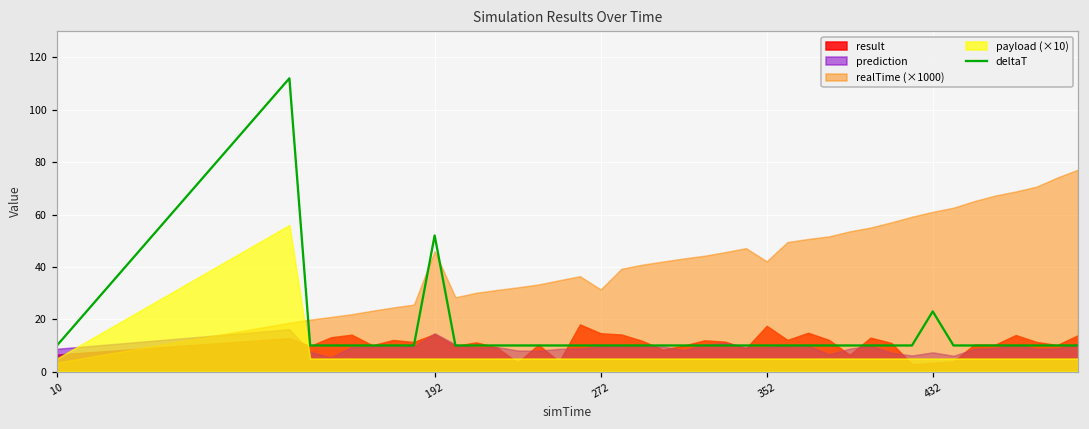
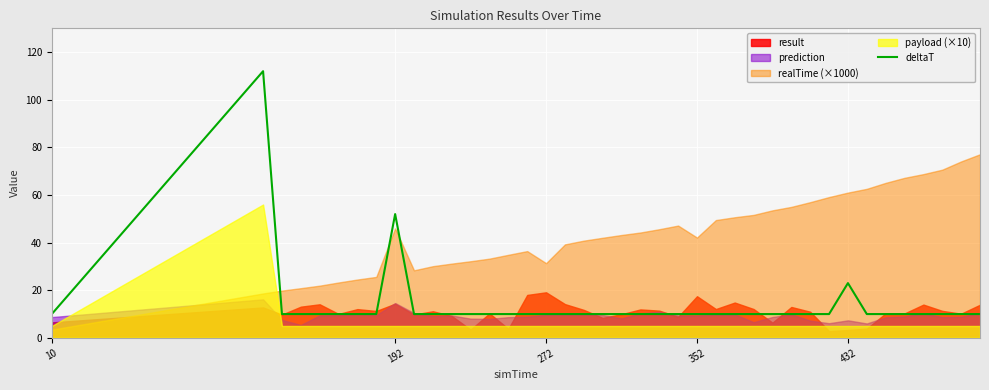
  {
    "deltaT": {
      "10": 10,
      "192": 52,
      "432": 23
    },
    "result": {
      "10": 7,
-     "272": 15,
+     "272": 19,
      "352": 17,
      "432": 3
    },
    "prediction": {
      "10": 9,
      "432": 7
    },
    "realTime (×1000)": {
      "10": 3,
      "192": 46,
      "272": 31,
      "352": 42,
      "432": 61
    },
    "payload (×10)": {
      "10": 5,
      "192": 5,
      "272": 5,
      "352": 5,
      "432": 5
    }
  }
